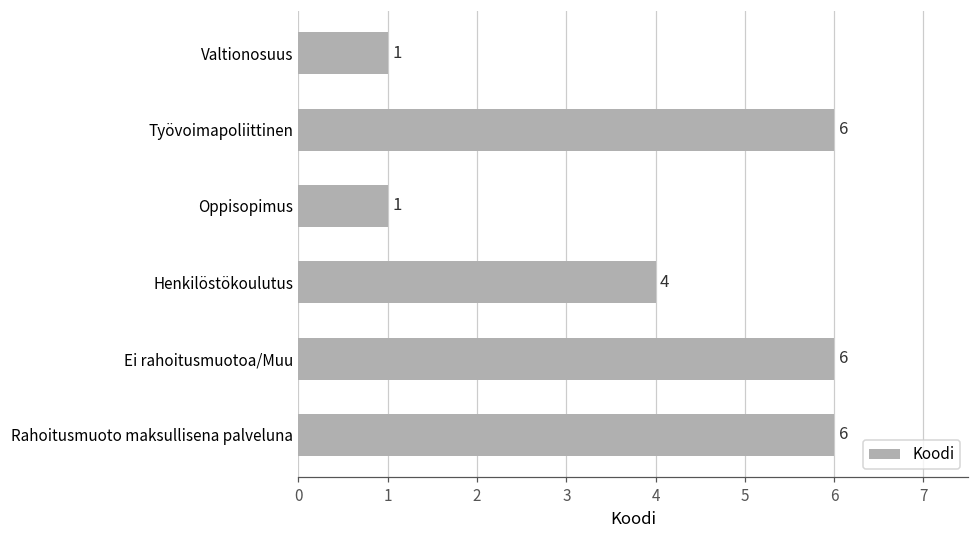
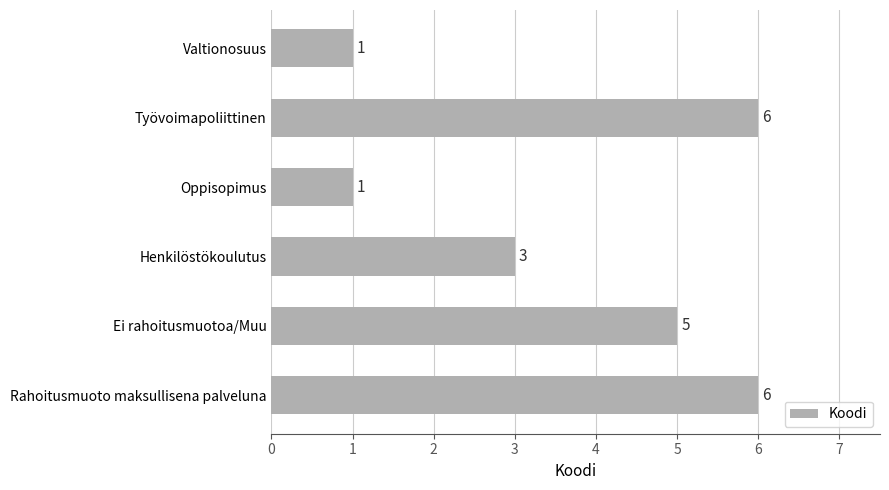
  {
    "Valtionosuus": 1,
    "Työvoimapoliittinen": 6,
    "Oppisopimus": 1,
-   "Henkilöstökoulutus": 4,
-   "Ei rahoitusmuotoa/Muu": 6,
+   "Henkilöstökoulutus": 3,
+   "Ei rahoitusmuotoa/Muu": 5,
    "Rahoitusmuoto maksullisena palveluna": 6
  }
